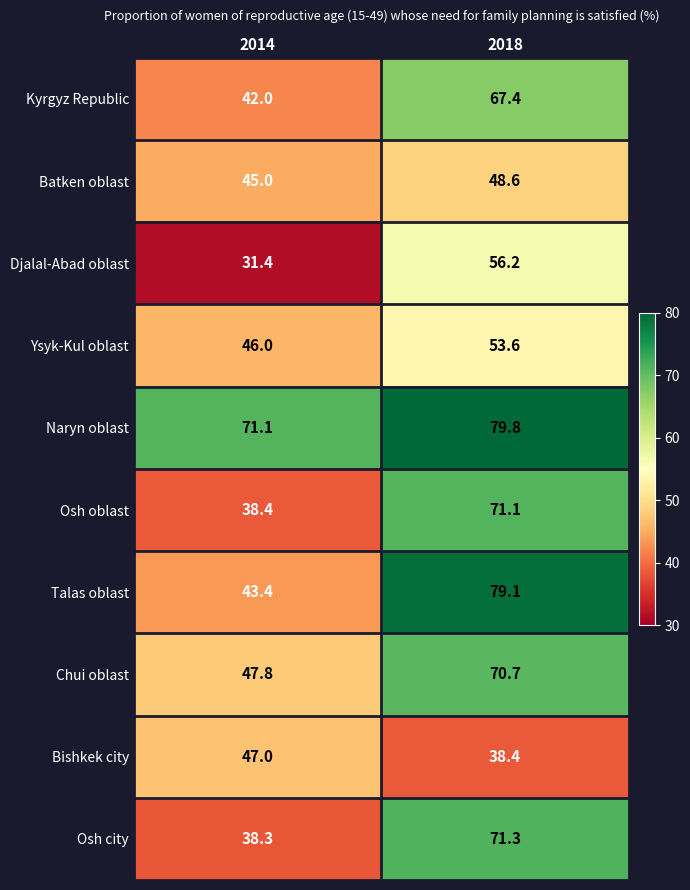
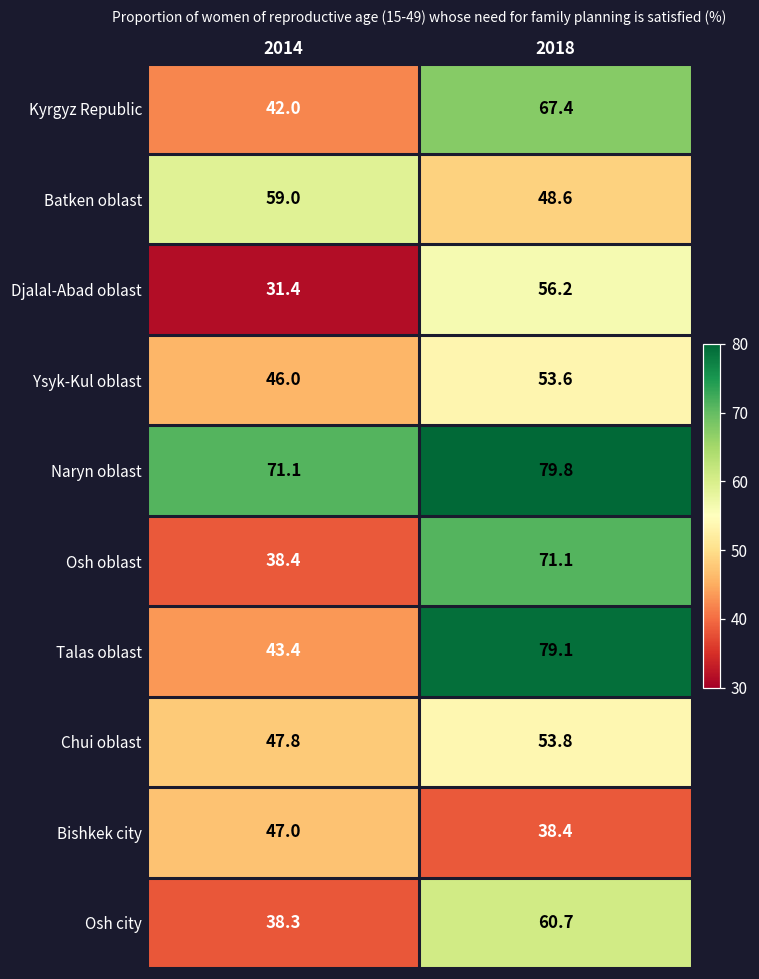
  {
    "Kyrgyz Republic": {
      "2014": 42.0,
      "2018": 67.4
    },
    "Batken oblast": {
-     "2014": 45.0,
+     "2014": 59.0,
      "2018": 48.6
    },
    "Djalal-Abad oblast": {
      "2014": 31.4,
      "2018": 56.2
    },
    "Ysyk-Kul oblast": {
      "2014": 46.0,
      "2018": 53.6
    },
    "Naryn oblast": {
      "2014": 71.1,
      "2018": 79.8
    },
    "Osh oblast": {
      "2014": 38.4,
      "2018": 71.1
    },
    "Talas oblast": {
      "2014": 43.4,
      "2018": 79.1
    },
    "Chui oblast": {
      "2014": 47.8,
-     "2018": 70.7
+     "2018": 53.8
    },
    "Bishkek city": {
      "2014": 47.0,
      "2018": 38.4
    },
    "Osh city": {
      "2014": 38.3,
-     "2018": 71.3
+     "2018": 60.7
    }
  }
